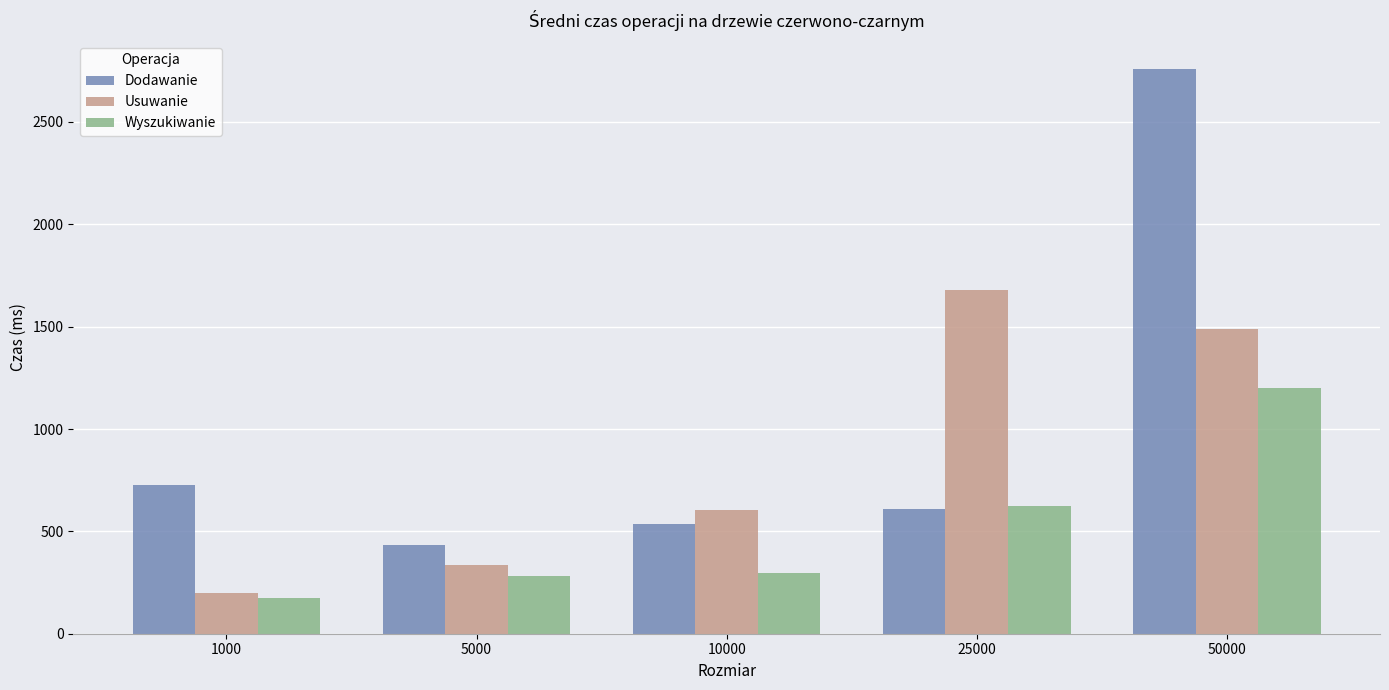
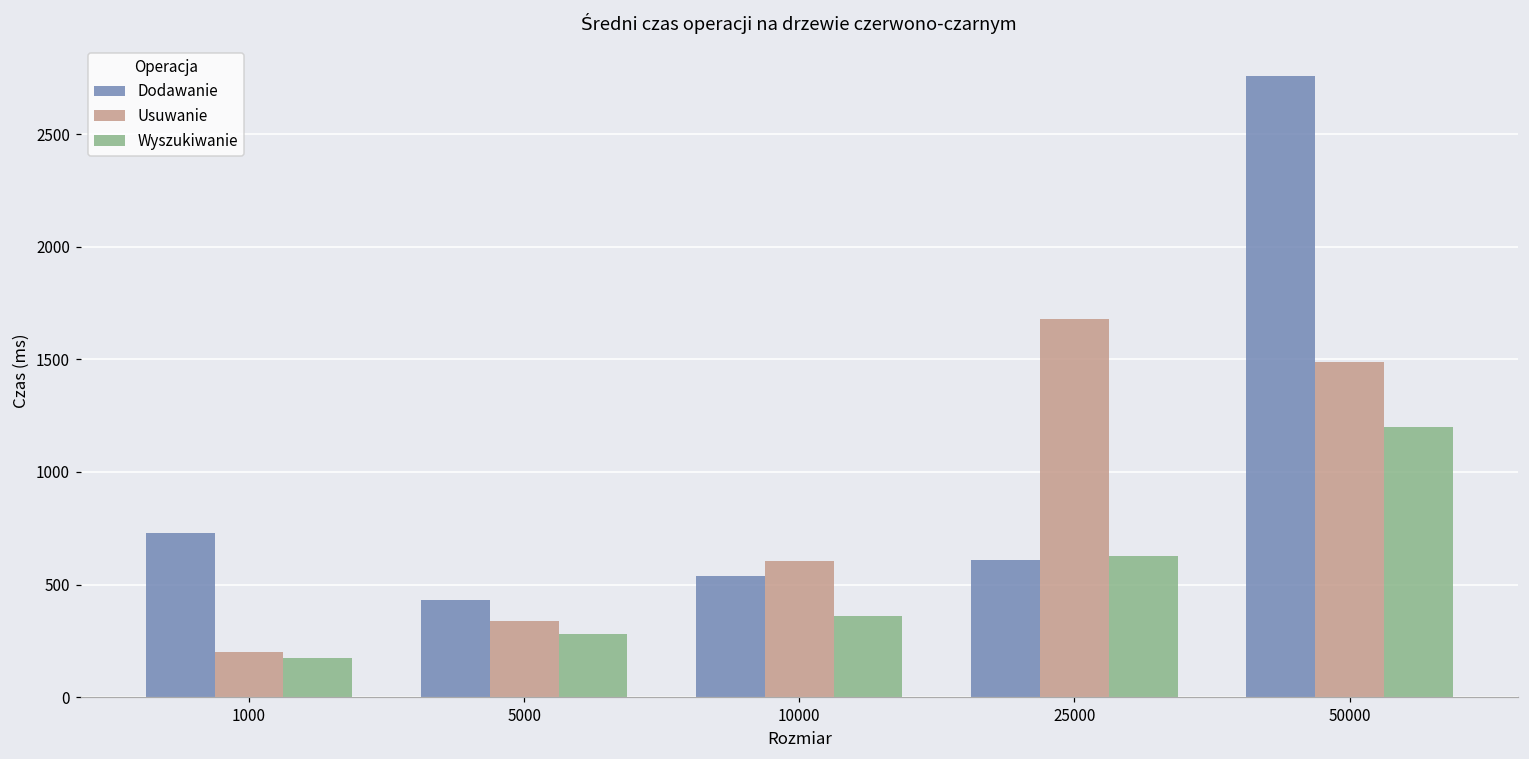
  {
    "Dodawanie": {
      "1000": 730,
      "5000": 430,
      "10000": 540,
      "25000": 610,
      "50000": 2760
    },
    "Usuwanie": {
      "1000": 200,
      "5000": 340,
      "10000": 600,
      "25000": 1680,
      "50000": 1490
    },
    "Wyszukiwanie": {
      "1000": 170,
      "5000": 280,
-     "10000": 300,
+     "10000": 360,
      "25000": 630,
      "50000": 1200
    }
  }
